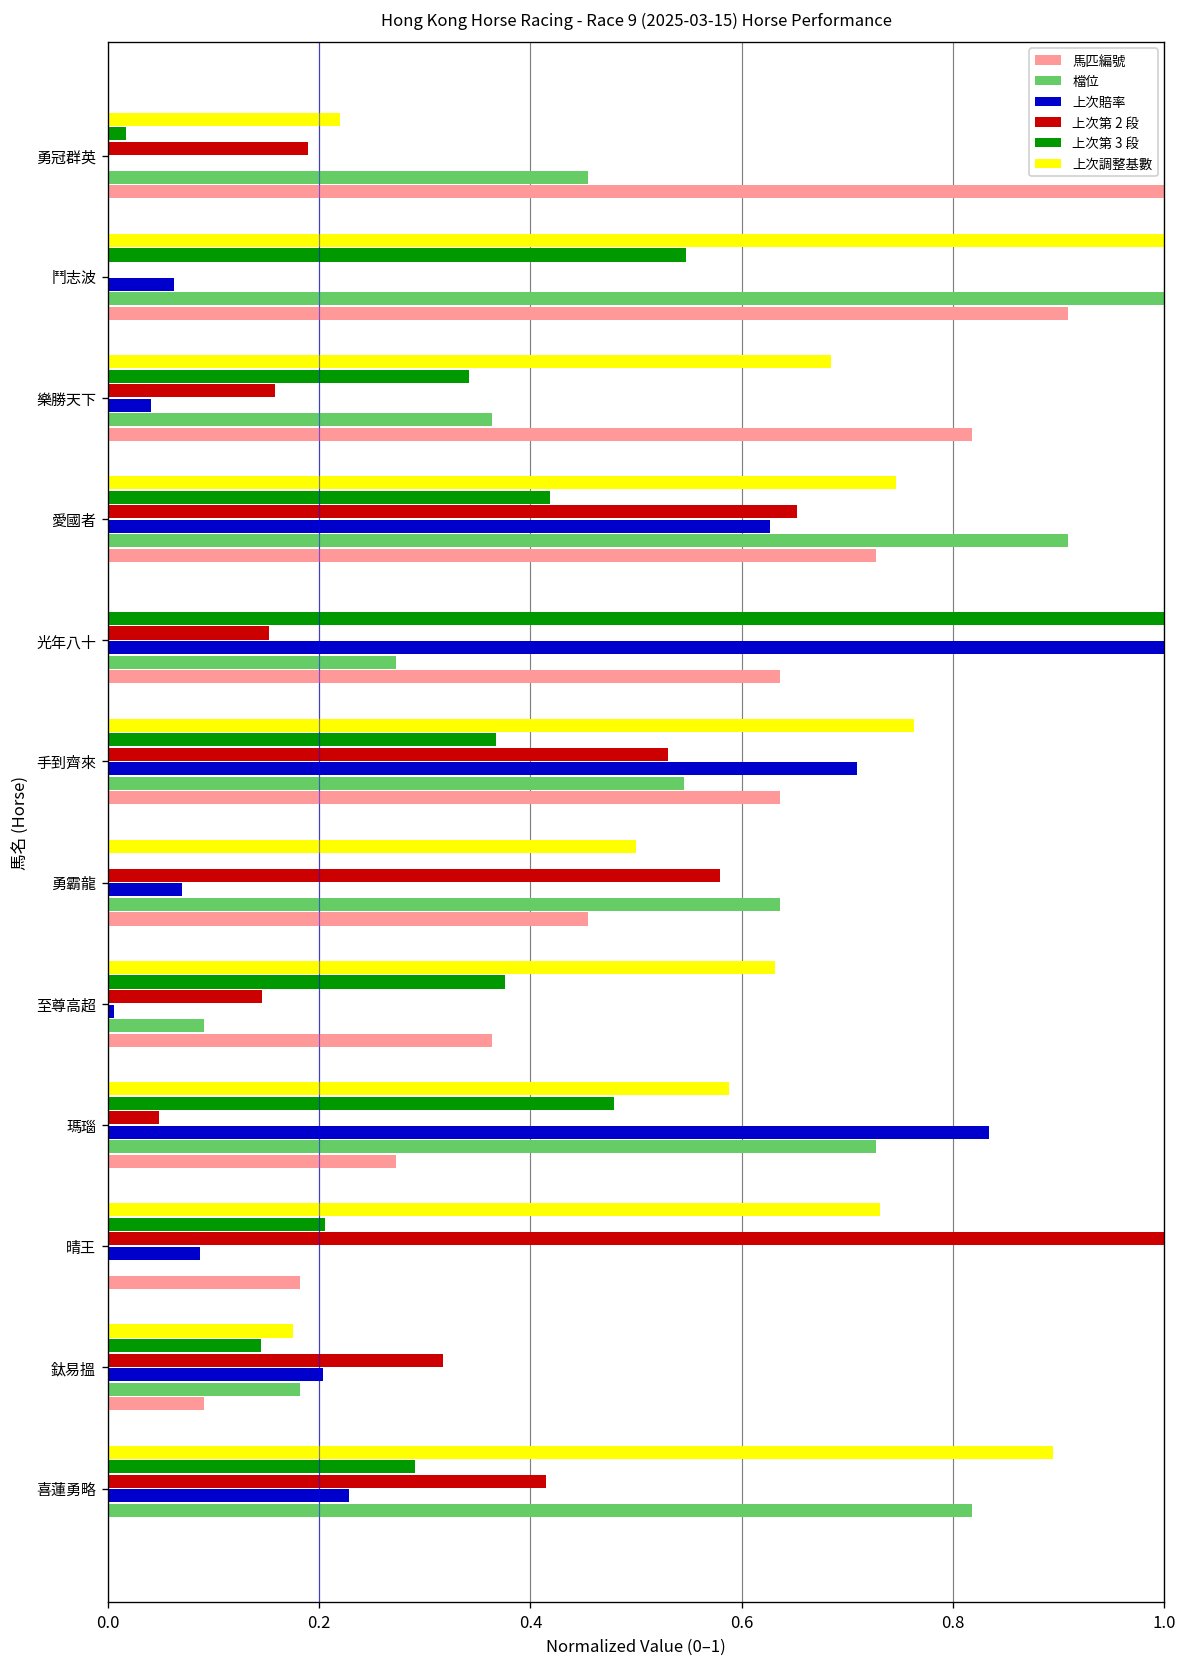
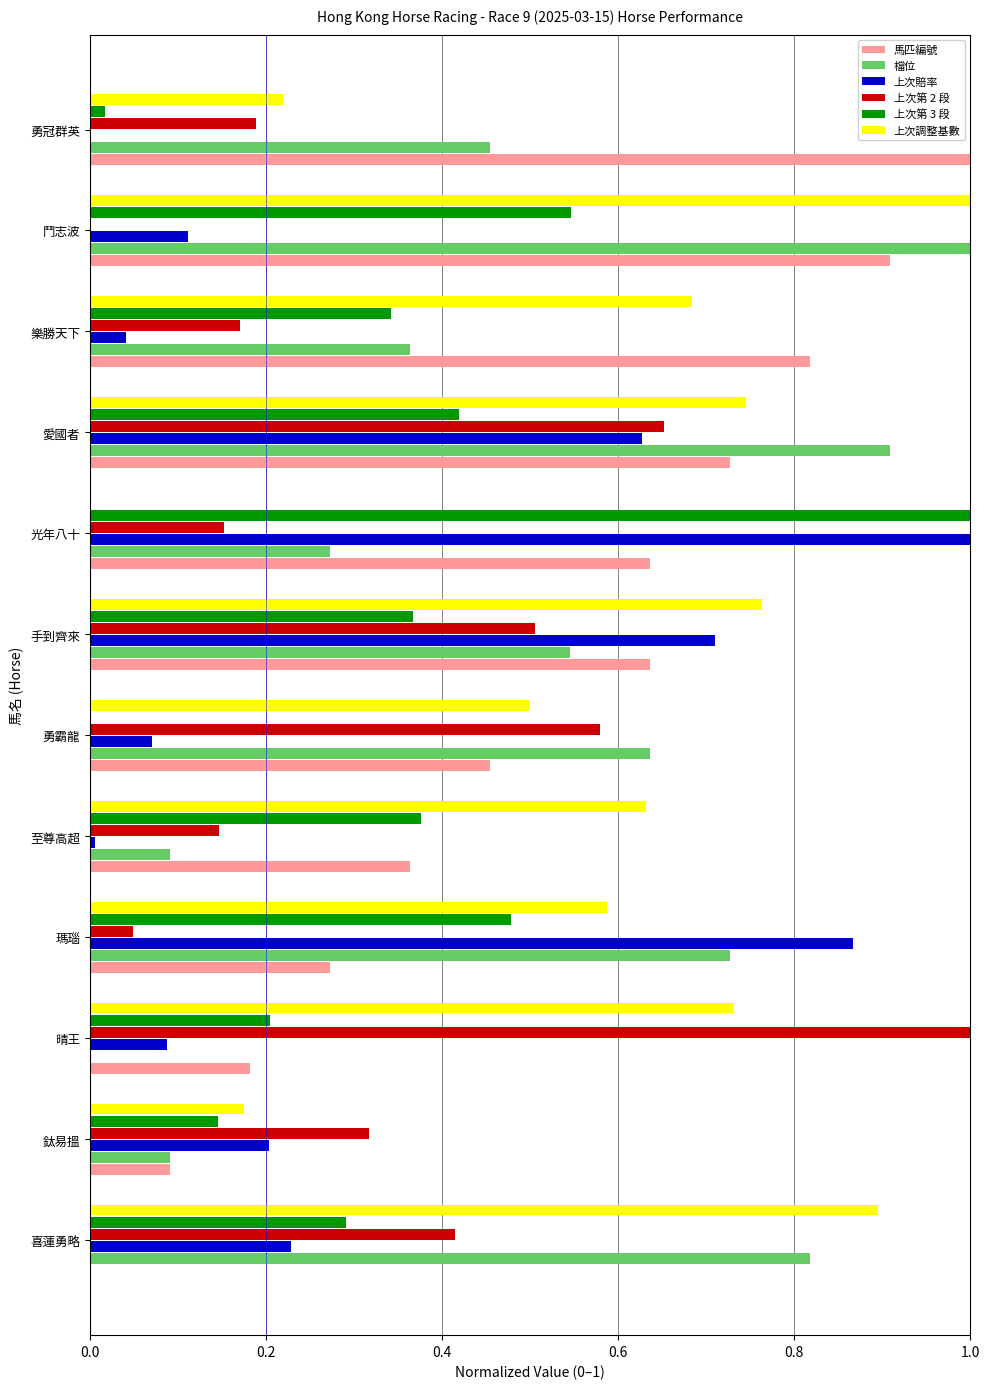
  {
    "馬匹編號": {
      "勇冠群英": 1.00,
      "鬥志波": 0.91,
      "樂勝天下": 0.82,
      "愛國者": 0.73,
      "光年八十": 0.64,
      "手到齊來": 0.64,
      "勇霸龍": 0.45,
      "至尊高超": 0.36,
      "瑪瑙": 0.27,
      "晴王": 0.18,
      "鈦易搵": 0.09,
      "喜蓮勇略": 0.00
    },
    "檔位": {
      "勇冠群英": 0.45,
      "鬥志波": 1.00,
      "樂勝天下": 0.36,
      "愛國者": 0.91,
      "光年八十": 0.27,
      "手到齊來": 0.55,
      "勇霸龍": 0.64,
      "至尊高超": 0.09,
      "瑪瑙": 0.73,
      "晴王": 0.00,
-     "鈦易搵": 0.18,
+     "鈦易搵": 0.09,
      "喜蓮勇略": 0.82
    },
    "上次賠率": {
      "勇冠群英": 0.00,
-     "鬥志波": 0.06,
+     "鬥志波": 0.11,
      "樂勝天下": 0.04,
      "愛國者": 0.63,
      "光年八十": 1.00,
      "手到齊來": 0.71,
      "勇霸龍": 0.07,
      "至尊高超": 0.01,
-     "瑪瑙": 0.83,
+     "瑪瑙": 0.87,
      "晴王": 0.09,
      "鈦易搵": 0.20,
      "喜蓮勇略": 0.23
    },
    "上次第 2 段": {
      "勇冠群英": 0.19,
      "鬥志波": 0.00,
-     "樂勝天下": 0.16,
+     "樂勝天下": 0.17,
      "愛國者": 0.65,
      "光年八十": 0.15,
-     "手到齊來": 0.53,
+     "手到齊來": 0.51,
      "勇霸龍": 0.58,
      "至尊高超": 0.15,
      "瑪瑙": 0.05,
      "晴王": 1.00,
      "鈦易搵": 0.32,
      "喜蓮勇略": 0.41
    },
    "上次第 3 段": {
      "勇冠群英": 0.02,
      "鬥志波": 0.55,
      "樂勝天下": 0.34,
      "愛國者": 0.42,
      "光年八十": 1.00,
      "手到齊來": 0.37,
      "勇霸龍": 0.00,
      "至尊高超": 0.38,
      "瑪瑙": 0.48,
      "晴王": 0.21,
      "鈦易搵": 0.15,
      "喜蓮勇略": 0.29
    },
    "上次調整基數": {
      "勇冠群英": 0.22,
      "鬥志波": 1.00,
      "樂勝天下": 0.68,
      "愛國者": 0.75,
      "光年八十": 0.00,
      "手到齊來": 0.76,
      "勇霸龍": 0.50,
      "至尊高超": 0.63,
      "瑪瑙": 0.59,
      "晴王": 0.73,
      "鈦易搵": 0.18,
      "喜蓮勇略": 0.89
    }
  }
